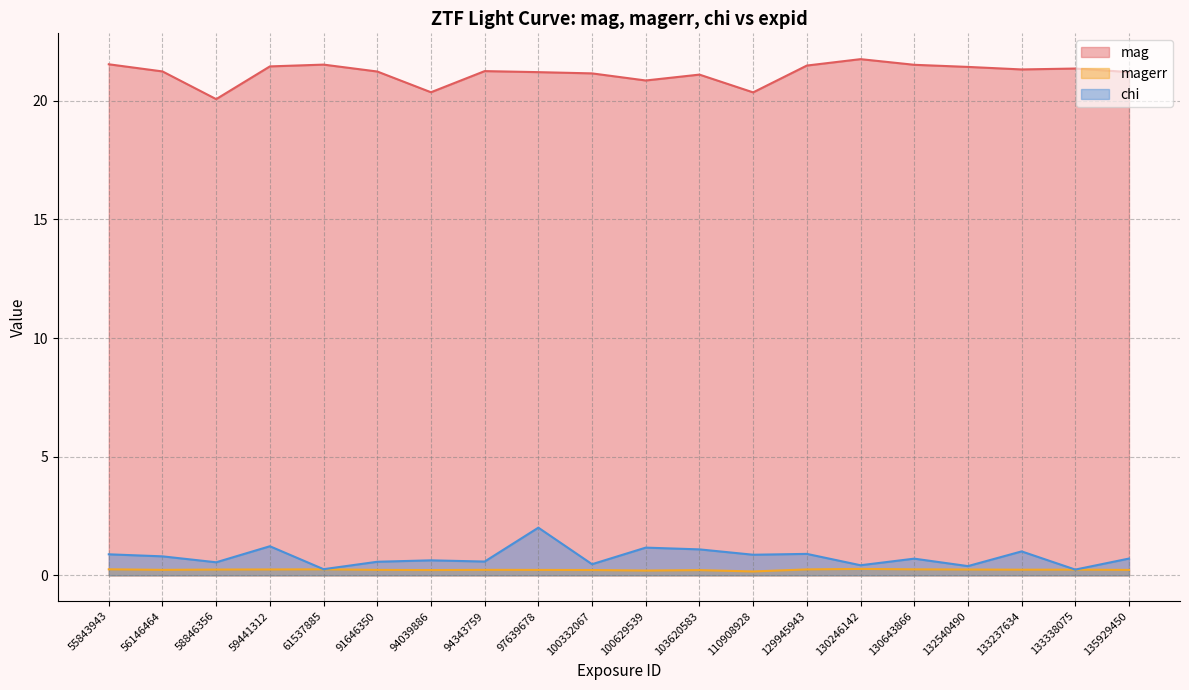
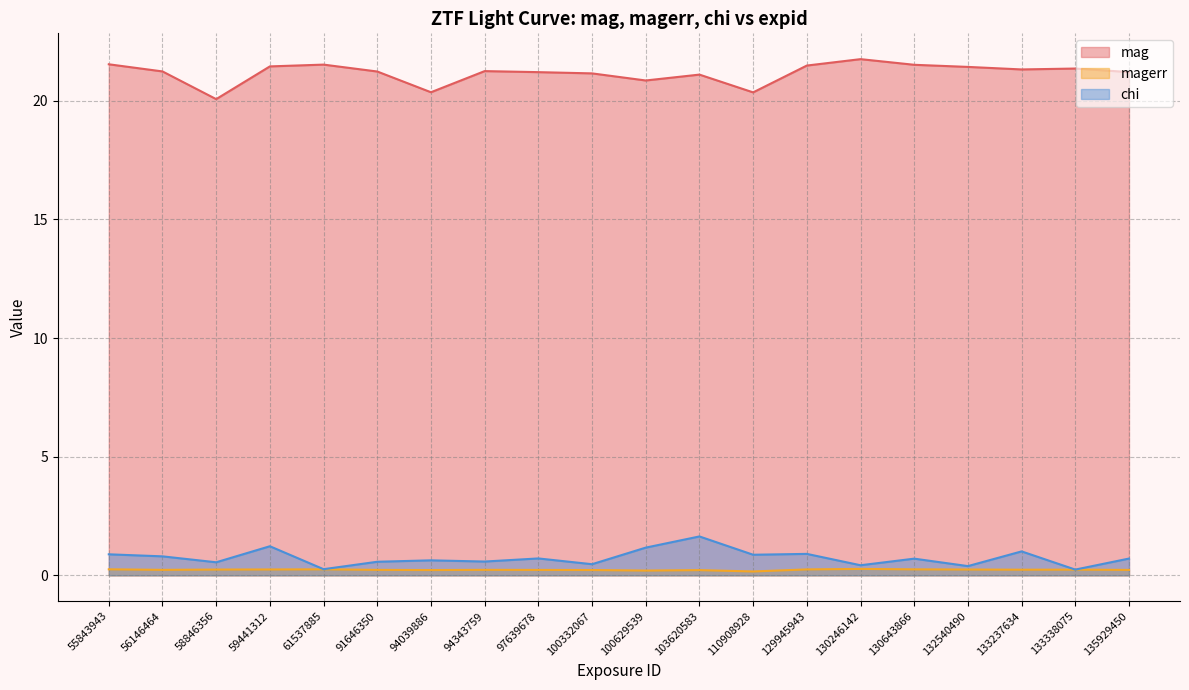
  {
    "mag": {
      "55843943": 21.5,
      "56146464": 21.2,
      "58846356": 20.1,
      "59441312": 21.5,
      "61537885": 21.5,
      "91646350": 21.2,
      "94039886": 20.4,
      "94343759": 21.3,
      "97639678": 21.2,
      "100332067": 21.2,
      "100629539": 20.9,
      "103620583": 21.1,
      "110908928": 20.4,
      "129945943": 21.5,
      "130246142": 21.8,
      "130643866": 21.5,
      "132540490": 21.4,
      "133237634": 21.3,
      "133338075": 21.4
    },
    "magerr": {
      "55843943": 0.3,
      "56146464": 0.2,
      "58846356": 0.2,
      "59441312": 0.2,
      "91646350": 0.2,
      "94039886": 0.2,
      "94343759": 0.2,
      "97639678": 0.2,
      "100332067": 0.2,
      "100629539": 0.2,
      "103620583": 0.2,
      "110908928": 0.2,
      "129945943": 0.2,
      "130246142": 0.3,
      "130643866": 0.3,
      "132540490": 0.2,
      "133237634": 0.2,
      "135929450": 0.2
    },
    "chi": {
      "55843943": 0.9,
      "56146464": 0.8,
      "58846356": 0.6,
      "59441312": 1.2,
      "91646350": 0.6,
      "94039886": 0.6,
      "94343759": 0.6,
-     "97639678": 2.0,
+     "97639678": 0.7,
      "100332067": 0.5,
      "100629539": 1.2,
-     "103620583": 1.1,
+     "103620583": 1.6,
      "110908928": 0.9,
      "129945943": 0.9,
      "130246142": 0.4,
      "130643866": 0.7,
      "132540490": 0.4,
      "133237634": 1.0,
      "135929450": 0.7
    }
  }
